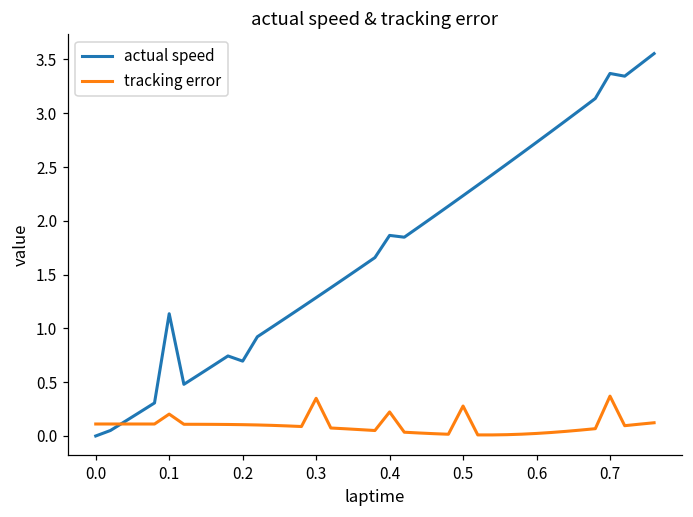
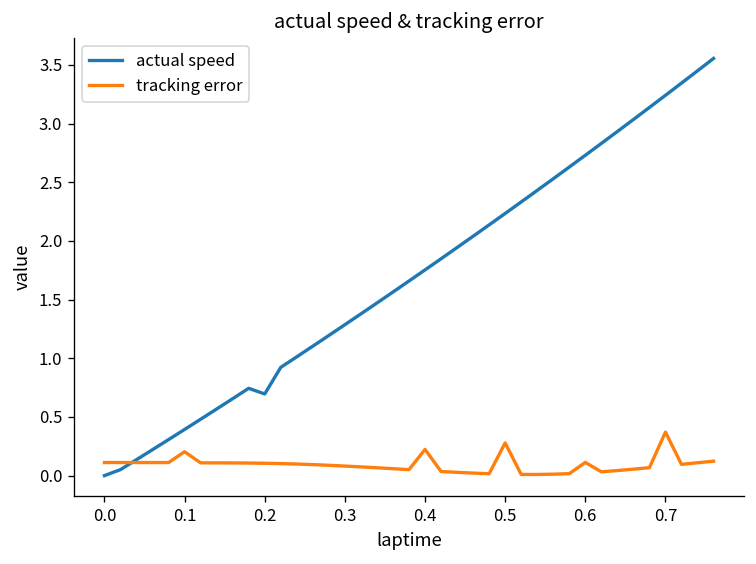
  {
    "actual speed": {
      "0.0": 0.0,
-     "0.1": 1.1,
+     "0.1": 0.4,
      "0.2": 0.7,
      "0.3": 1.3,
-     "0.4": 1.9,
+     "0.4": 1.8,
      "0.5": 2.2,
      "0.6": 2.7,
-     "0.7": 3.4
+     "0.7": 3.2
    },
    "tracking error": {
      "0.0": 0.1,
      "0.1": 0.2,
      "0.2": 0.1,
-     "0.3": 0.4,
+     "0.3": 0.1,
      "0.4": 0.2,
      "0.5": 0.3,
-     "0.6": 0.0,
+     "0.6": 0.1,
      "0.7": 0.4
    }
  }
